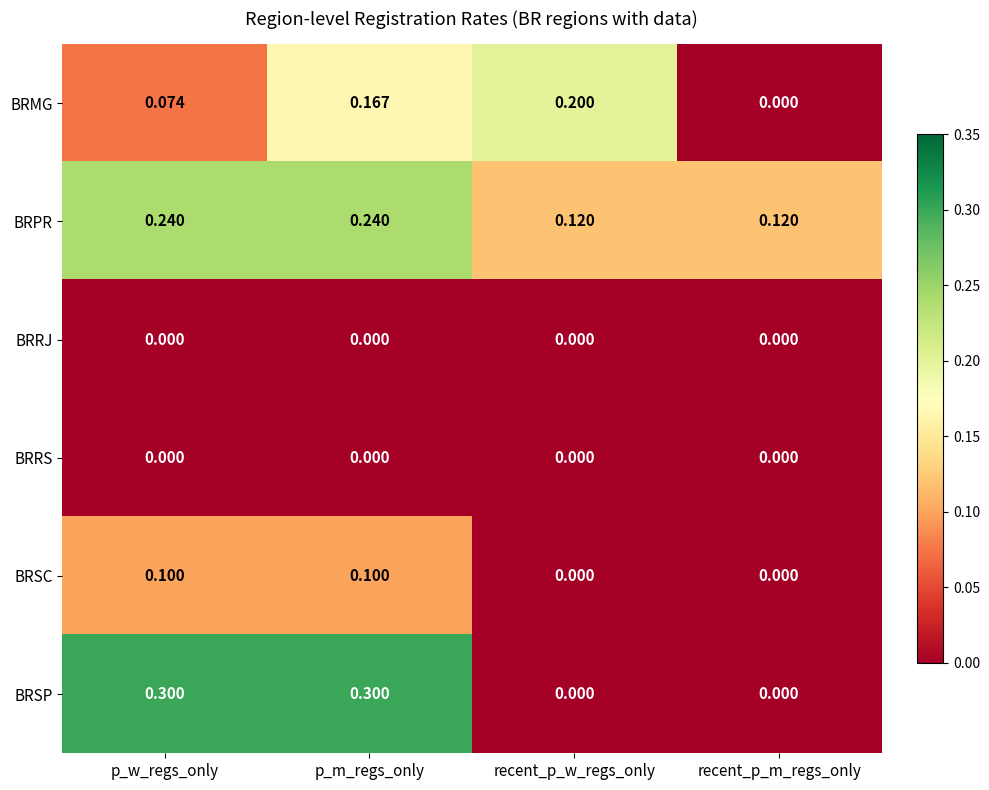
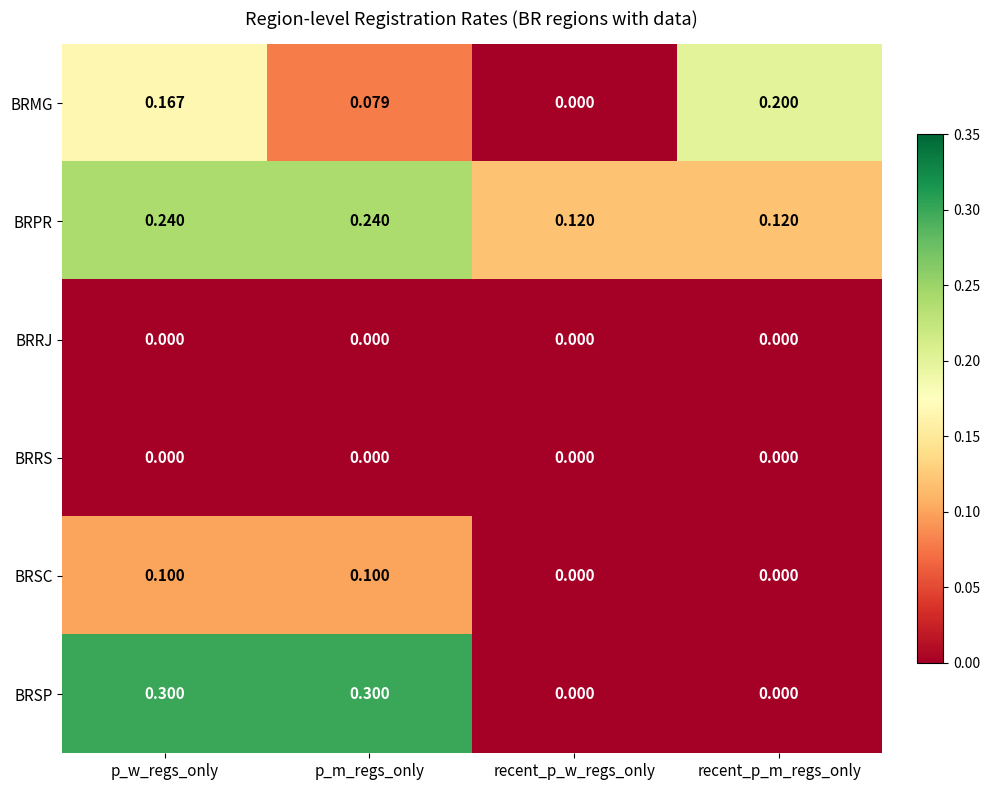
  {
    "BRMG": {
-     "p_w_regs_only": 0.074,
-     "p_m_regs_only": 0.167,
-     "recent_p_w_regs_only": 0.200,
-     "recent_p_m_regs_only": 0.000
+     "p_w_regs_only": 0.167,
+     "p_m_regs_only": 0.079,
+     "recent_p_w_regs_only": 0.000,
+     "recent_p_m_regs_only": 0.200
    },
    "BRPR": {
      "p_w_regs_only": 0.240,
      "p_m_regs_only": 0.240,
      "recent_p_w_regs_only": 0.120,
      "recent_p_m_regs_only": 0.120
    },
    "BRRJ": {
      "p_w_regs_only": 0.000,
      "p_m_regs_only": 0.000,
      "recent_p_w_regs_only": 0.000,
      "recent_p_m_regs_only": 0.000
    },
    "BRRS": {
      "p_w_regs_only": 0.000,
      "p_m_regs_only": 0.000,
      "recent_p_w_regs_only": 0.000,
      "recent_p_m_regs_only": 0.000
    },
    "BRSC": {
      "p_w_regs_only": 0.100,
      "p_m_regs_only": 0.100,
      "recent_p_w_regs_only": 0.000,
      "recent_p_m_regs_only": 0.000
    },
    "BRSP": {
      "p_w_regs_only": 0.300,
      "p_m_regs_only": 0.300,
      "recent_p_w_regs_only": 0.000,
      "recent_p_m_regs_only": 0.000
    }
  }
